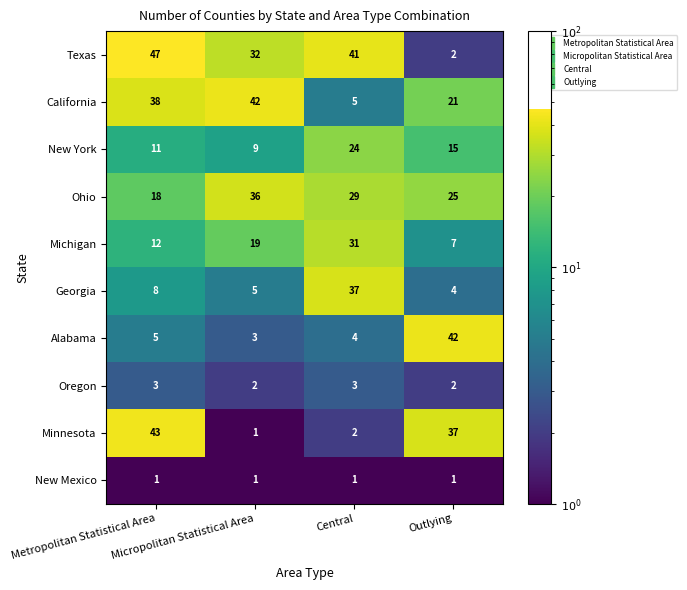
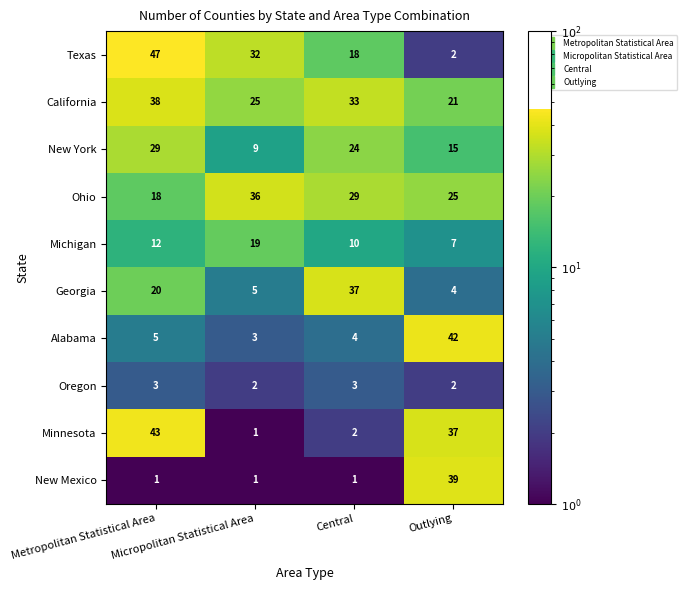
  {
    "Texas": {
      "Metropolitan Statistical Area": 47,
      "Micropolitan Statistical Area": 32,
-     "Central": 41,
+     "Central": 18,
      "Outlying": 2
    },
    "California": {
      "Metropolitan Statistical Area": 38,
-     "Micropolitan Statistical Area": 42,
-     "Central": 5,
+     "Micropolitan Statistical Area": 25,
+     "Central": 33,
      "Outlying": 21
    },
    "New York": {
-     "Metropolitan Statistical Area": 11,
+     "Metropolitan Statistical Area": 29,
      "Micropolitan Statistical Area": 9,
      "Central": 24,
      "Outlying": 15
    },
    "Ohio": {
      "Metropolitan Statistical Area": 18,
      "Micropolitan Statistical Area": 36,
      "Central": 29,
      "Outlying": 25
    },
    "Michigan": {
      "Metropolitan Statistical Area": 12,
      "Micropolitan Statistical Area": 19,
-     "Central": 31,
+     "Central": 10,
      "Outlying": 7
    },
    "Georgia": {
-     "Metropolitan Statistical Area": 8,
+     "Metropolitan Statistical Area": 20,
      "Micropolitan Statistical Area": 5,
      "Central": 37,
      "Outlying": 4
    },
    "Alabama": {
      "Metropolitan Statistical Area": 5,
      "Micropolitan Statistical Area": 3,
      "Central": 4,
      "Outlying": 42
    },
    "Oregon": {
      "Metropolitan Statistical Area": 3,
      "Micropolitan Statistical Area": 2,
      "Central": 3,
      "Outlying": 2
    },
    "Minnesota": {
      "Metropolitan Statistical Area": 43,
      "Micropolitan Statistical Area": 1,
      "Central": 2,
      "Outlying": 37
    },
    "New Mexico": {
      "Metropolitan Statistical Area": 1,
      "Micropolitan Statistical Area": 1,
      "Central": 1,
-     "Outlying": 1
+     "Outlying": 39
    }
  }
